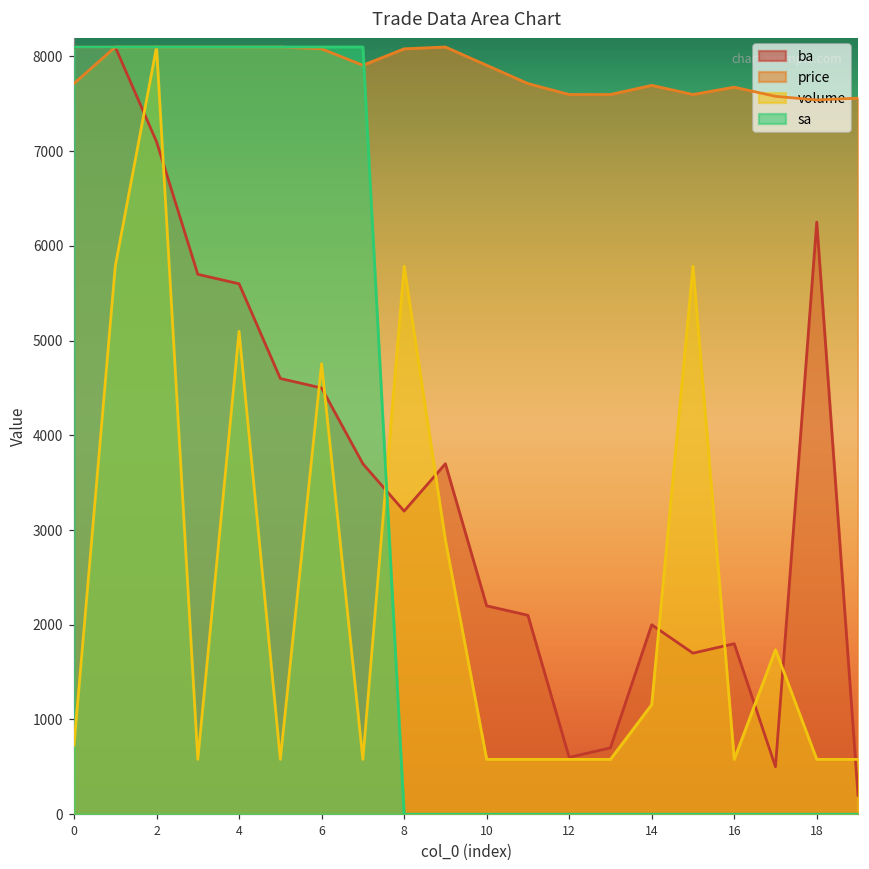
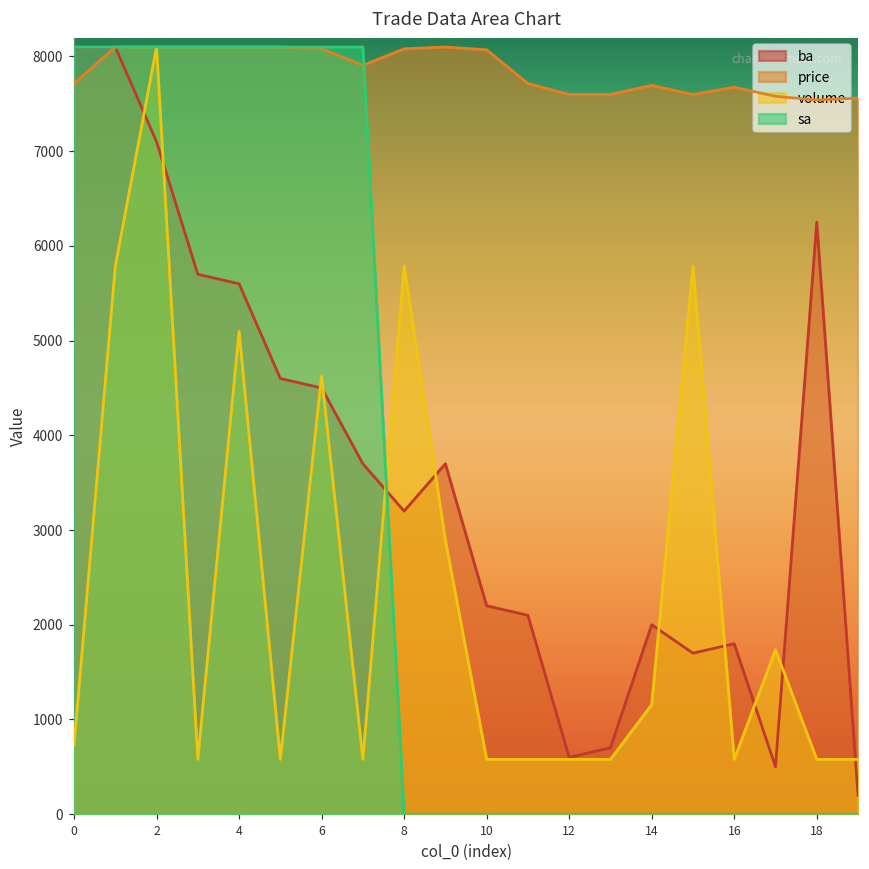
  {
    "ba": {
      "2": 7100,
      "4": 5600,
      "6": 4500,
      "8": 3200,
      "10": 2200,
      "14": 2000,
      "16": 1800,
      "18": 6300
    },
    "price": {
      "0": 7700,
      "8": 8100,
-     "10": 7900,
+     "10": 8100,
      "12": 7600,
      "14": 7700,
      "16": 7700
    },
    "volume": {
      "0": 700,
      "4": 5100,
-     "6": 4800,
+     "6": 4600,
      "8": 5800,
      "10": 600,
      "14": 1200,
      "16": 600,
      "18": 600
    },
    "sa": {
      "8": 0,
      "10": 0,
      "12": 0,
      "14": 0,
      "16": 0,
      "18": 0
    }
  }
